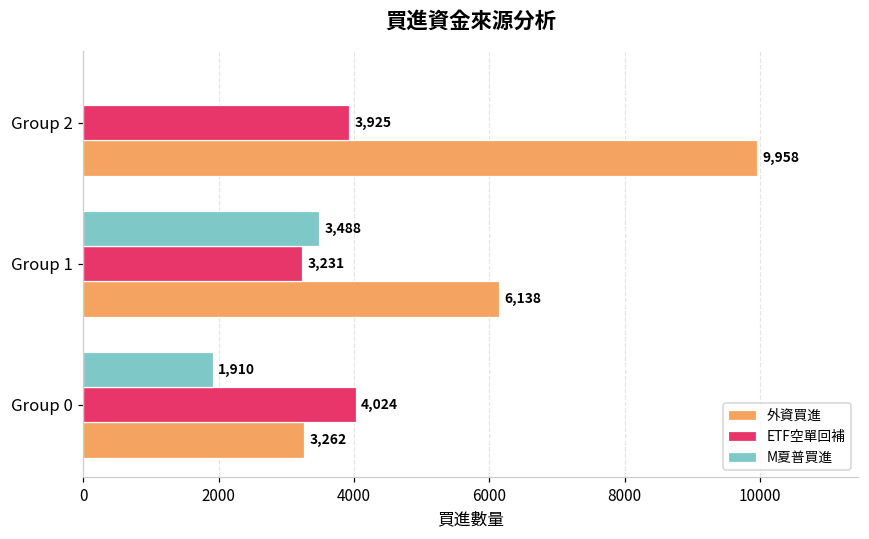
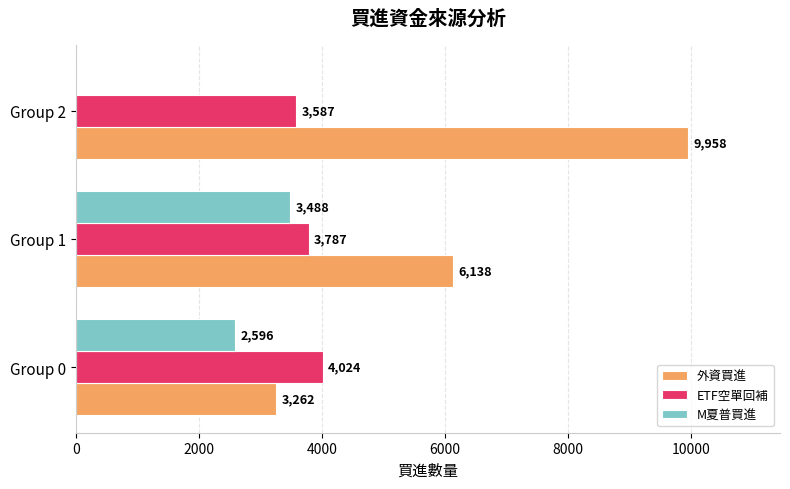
  {
    "外資買進": {
      "Group 2": "9,958",
      "Group 1": "6,138",
      "Group 0": "3,262"
    },
    "ETF空單回補": {
-     "Group 2": "3,925",
-     "Group 1": "3,231",
+     "Group 2": "3,587",
+     "Group 1": "3,787",
      "Group 0": "4,024"
    },
    "M夏普買進": {
      "Group 1": "3,488",
-     "Group 0": "1,910"
+     "Group 0": "2,596"
    }
  }
